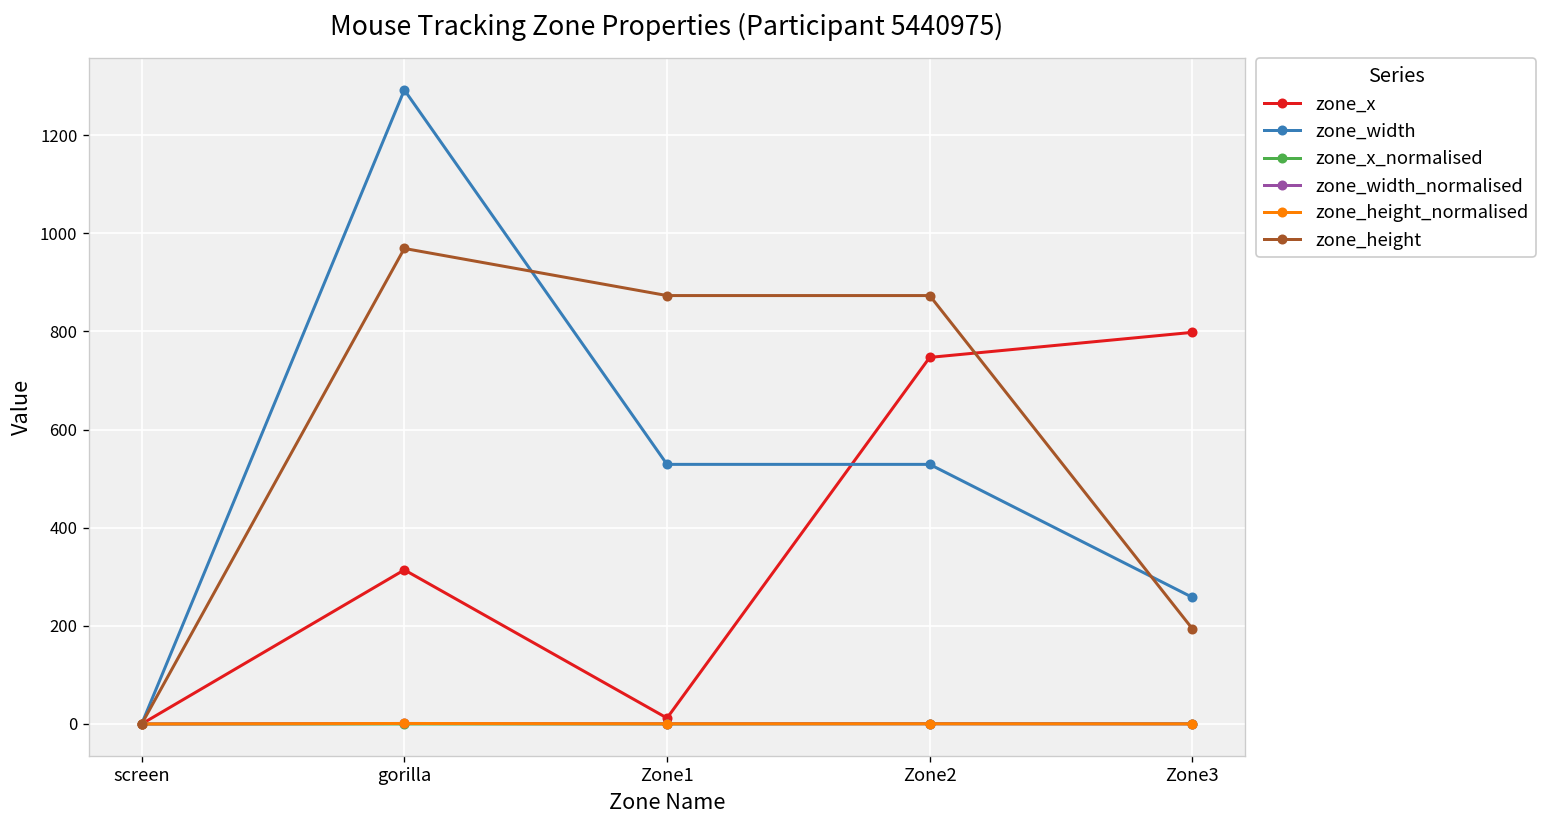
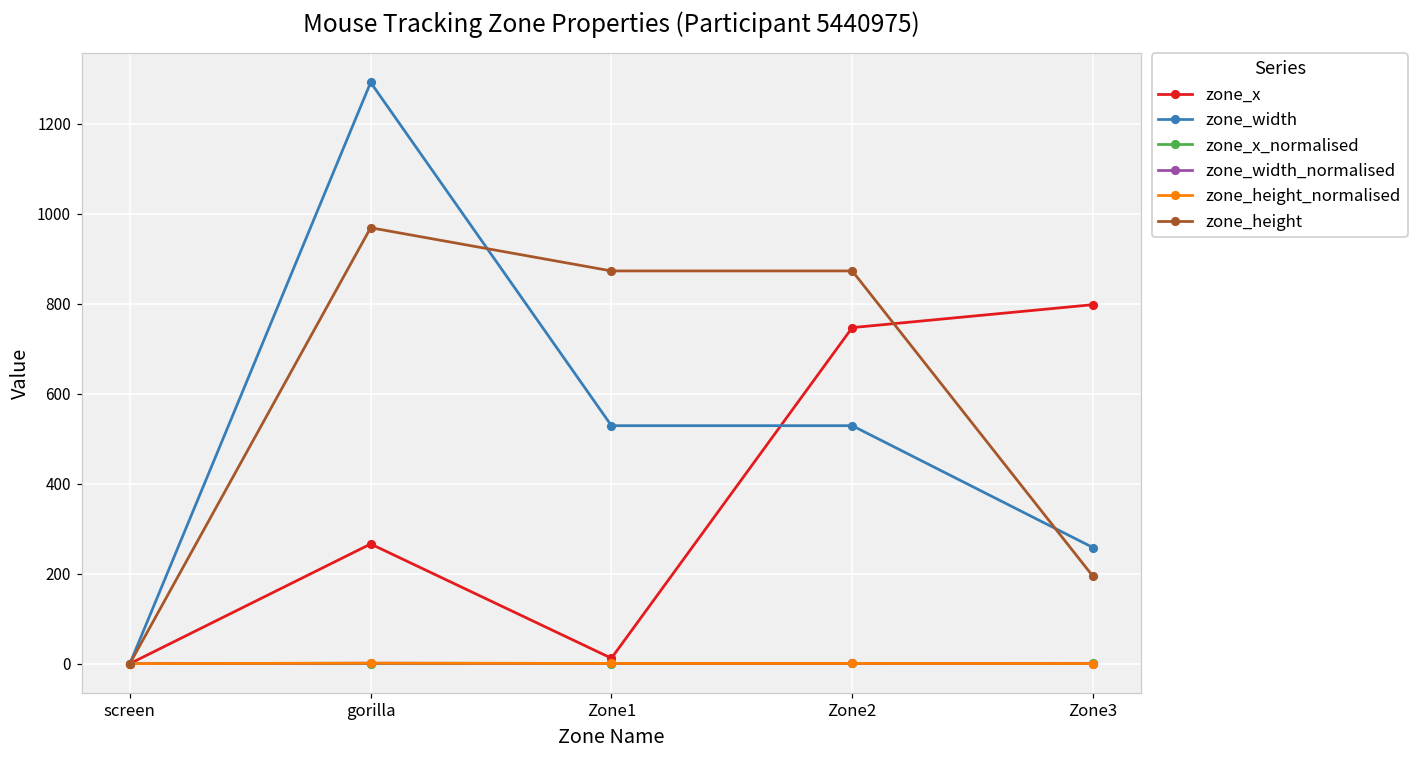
  {
    "zone_x": {
-     "gorilla": 310,
+     "gorilla": 270,
      "Zone1": 10,
      "Zone2": 750,
      "Zone3": 800
    },
    "zone_width": {
      "gorilla": 1290,
      "Zone1": 530,
      "Zone2": 530,
      "Zone3": 260
    },
    "zone_height_normalised": {
      "gorilla": 0,
      "Zone1": 0,
      "Zone2": 0,
      "Zone3": 0
    },
    "zone_height": {
      "gorilla": 970,
      "Zone1": 870,
      "Zone2": 870,
      "Zone3": 190
    }
  }
